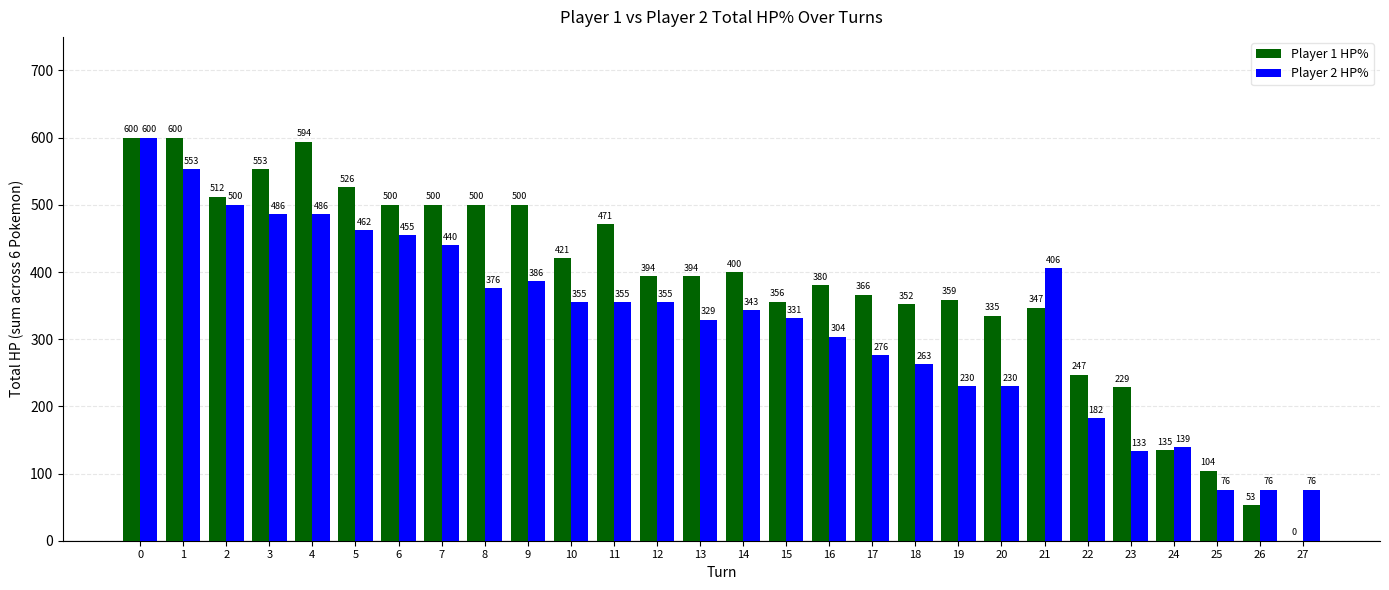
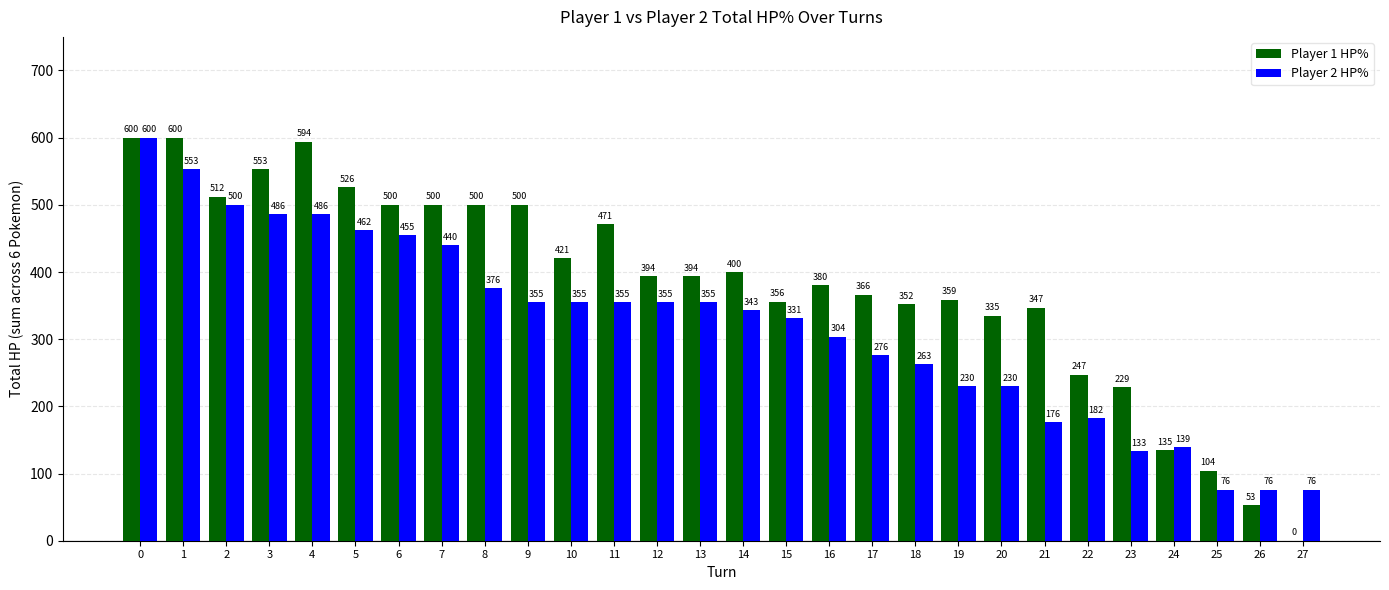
  {
    "Player 1 HP%": {
      "0": 600,
      "1": 600,
      "2": 512,
      "3": 553,
      "4": 594,
      "5": 526,
      "6": 500,
      "7": 500,
      "8": 500,
      "9": 500,
      "10": 421,
      "11": 471,
      "12": 394,
      "13": 394,
      "14": 400,
      "15": 356,
      "16": 380,
      "17": 366,
      "18": 352,
      "19": 359,
      "20": 335,
      "21": 347,
      "22": 247,
      "23": 229,
      "24": 135,
      "25": 104,
      "26": 53,
      "27": 0
    },
    "Player 2 HP%": {
      "0": 600,
      "1": 553,
      "2": 500,
      "3": 486,
      "4": 486,
      "5": 462,
      "6": 455,
      "7": 440,
      "8": 376,
-     "9": 386,
+     "9": 355,
      "10": 355,
      "11": 355,
      "12": 355,
-     "13": 329,
+     "13": 355,
      "14": 343,
      "15": 331,
      "16": 304,
      "17": 276,
      "18": 263,
      "19": 230,
      "20": 230,
-     "21": 406,
+     "21": 176,
      "22": 182,
      "23": 133,
      "24": 139,
      "25": 76,
      "26": 76,
      "27": 76
    }
  }
